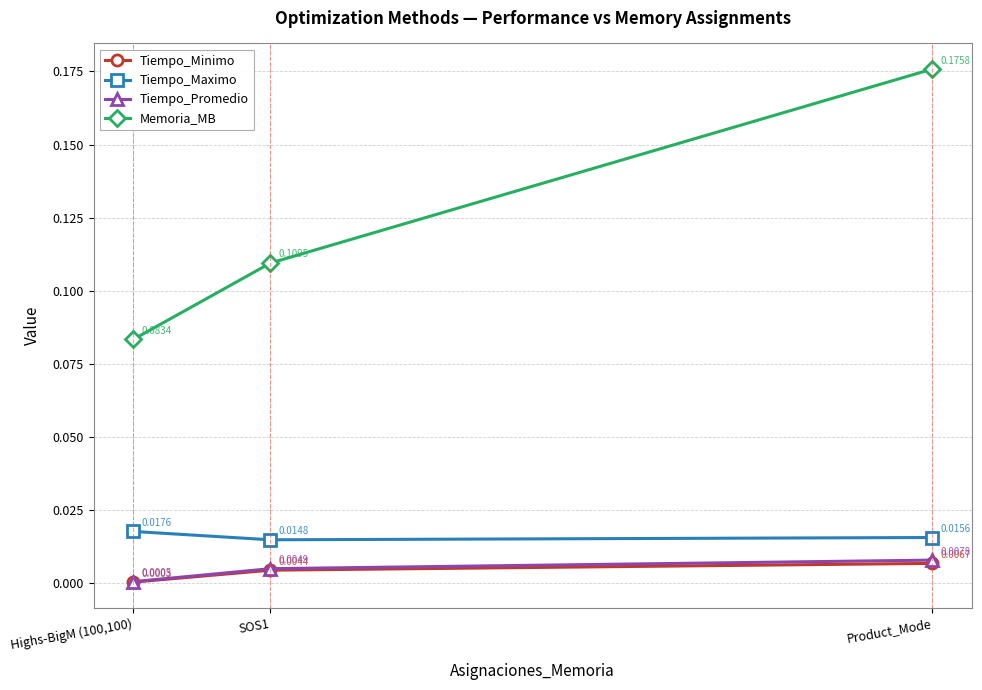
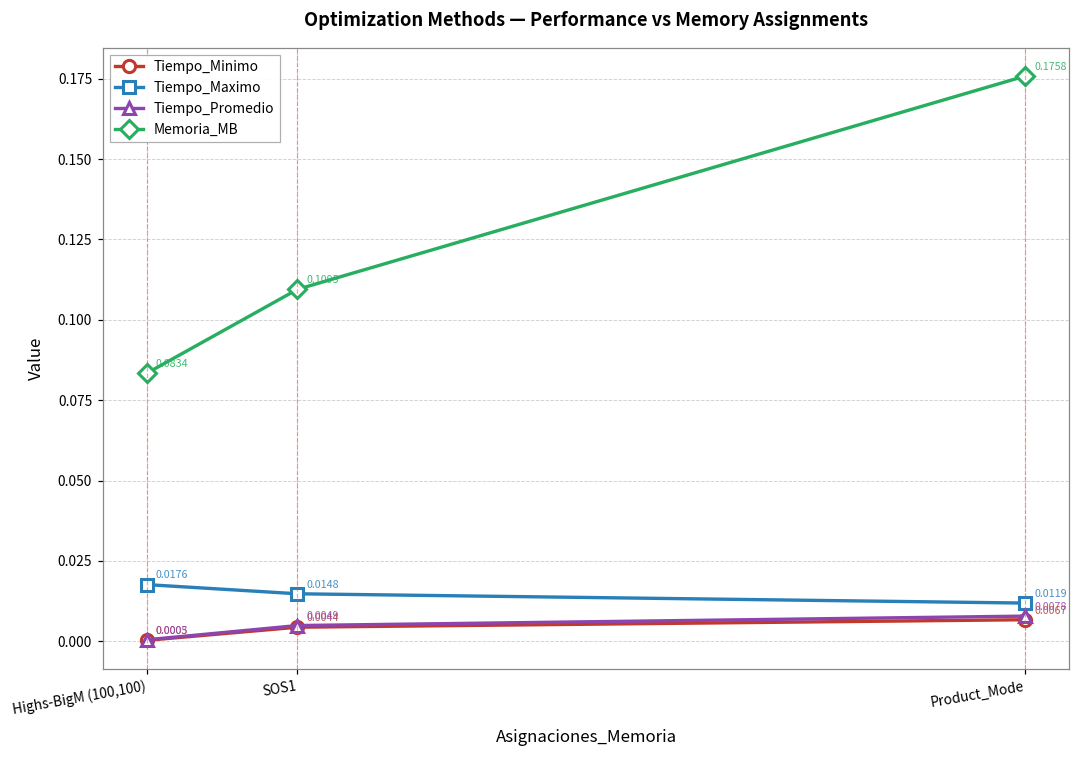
  {
    "Tiempo_Maximo": {
      "Highs-BigM (100,100)": 0.0176,
      "SOS1": 0.0148,
-     "Product_Mode": 0.0156
+     "Product_Mode": 0.0119
    },
    "Memoria_MB": {
      "Highs-BigM (100,100)": 0.0834,
      "SOS1": 0.1095,
      "Product_Mode": 0.1758
    }
  }
